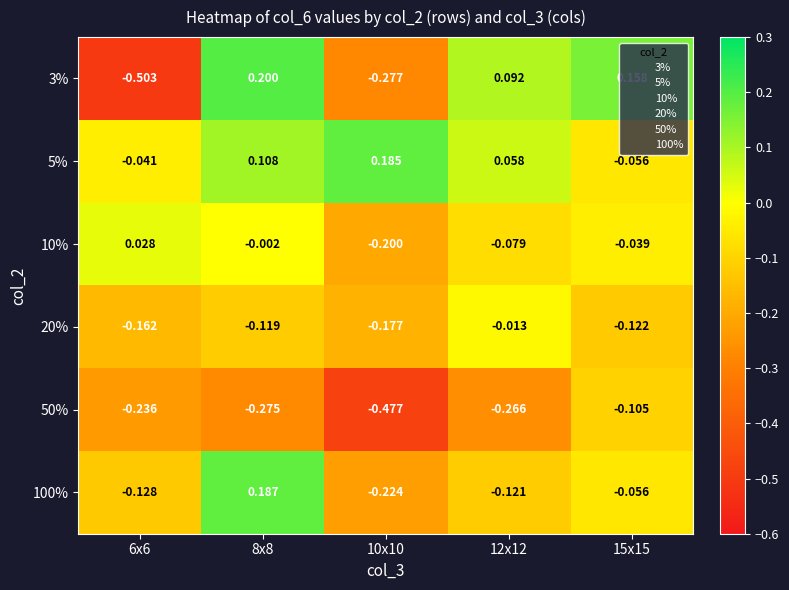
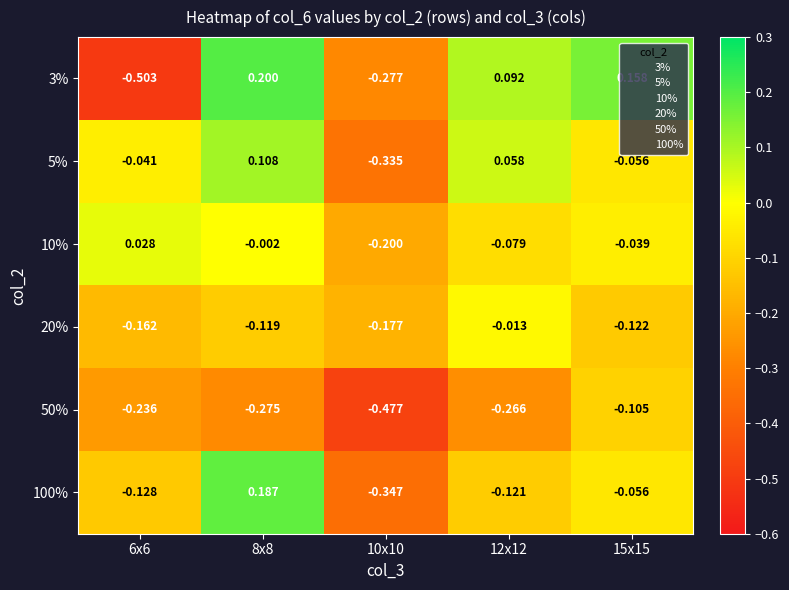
  {
    "3%": {
      "6x6": -0.503,
      "8x8": 0.200,
      "10x10": -0.277,
      "12x12": 0.092
    },
    "5%": {
      "6x6": -0.041,
      "8x8": 0.108,
-     "10x10": 0.185,
+     "10x10": -0.335,
      "12x12": 0.058
    },
    "10%": {
      "6x6": 0.028,
      "8x8": -0.002,
      "10x10": -0.200,
      "12x12": -0.079,
      "15x15": -0.039
    },
    "20%": {
      "6x6": -0.162,
      "8x8": -0.119,
      "10x10": -0.177,
      "12x12": -0.013,
      "15x15": -0.122
    },
    "50%": {
      "6x6": -0.236,
      "8x8": -0.275,
      "10x10": -0.477,
      "12x12": -0.266,
      "15x15": -0.105
    },
    "100%": {
      "6x6": -0.128,
      "8x8": 0.187,
-     "10x10": -0.224,
+     "10x10": -0.347,
      "12x12": -0.121,
      "15x15": -0.056
    }
  }
